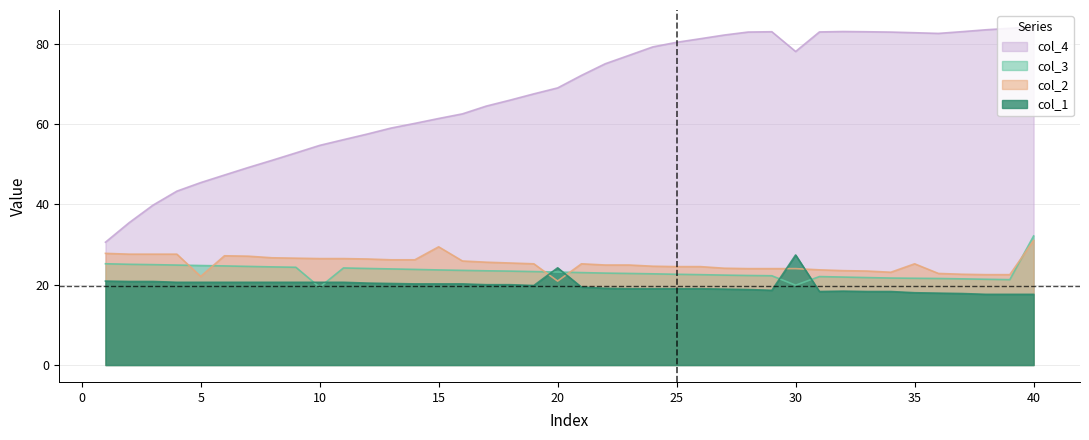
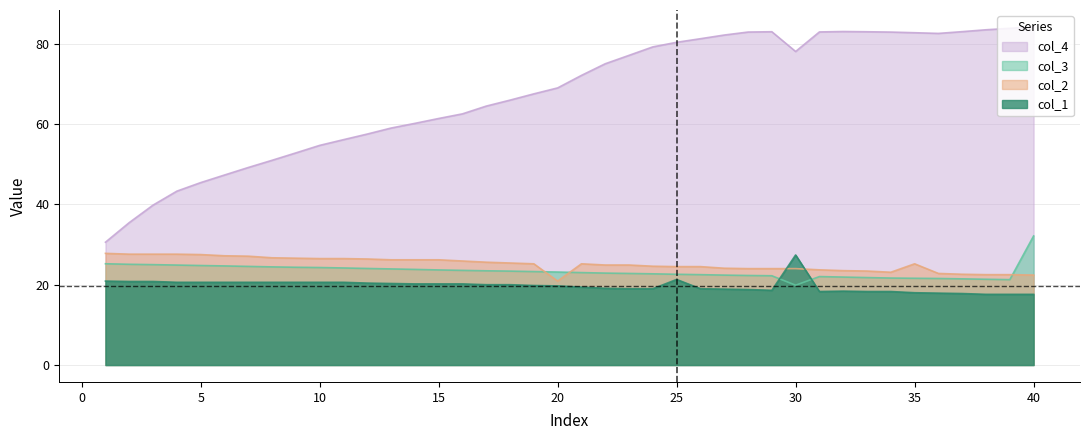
  {
    "col_4": {
      "5": 45,
      "10": 55,
      "15": 61,
      "20": 69,
      "25": 80,
      "30": 78,
      "35": 83
    },
    "col_3": {
      "5": 25,
-     "10": 19,
+     "10": 24,
      "15": 24,
      "20": 23,
      "25": 23,
      "30": 20,
      "35": 22,
      "40": 32
    },
    "col_2": {
-     "5": 22,
+     "5": 28,
      "10": 27,
-     "15": 29,
+     "15": 26,
      "20": 21,
      "25": 25,
      "30": 24,
      "35": 25,
-     "40": 31
+     "40": 22
    },
    "col_1": {
      "5": 21,
      "10": 21,
      "15": 20,
-     "20": 24,
-     "25": 19,
+     "20": 20,
+     "25": 21,
      "30": 27,
      "35": 18,
      "40": 18
    }
  }
